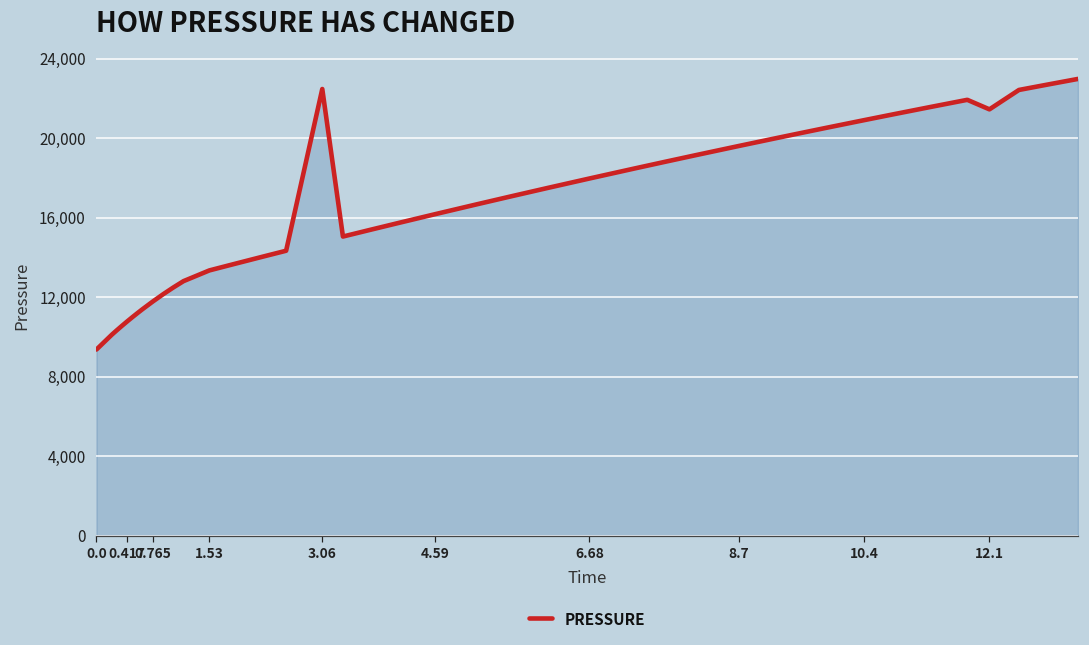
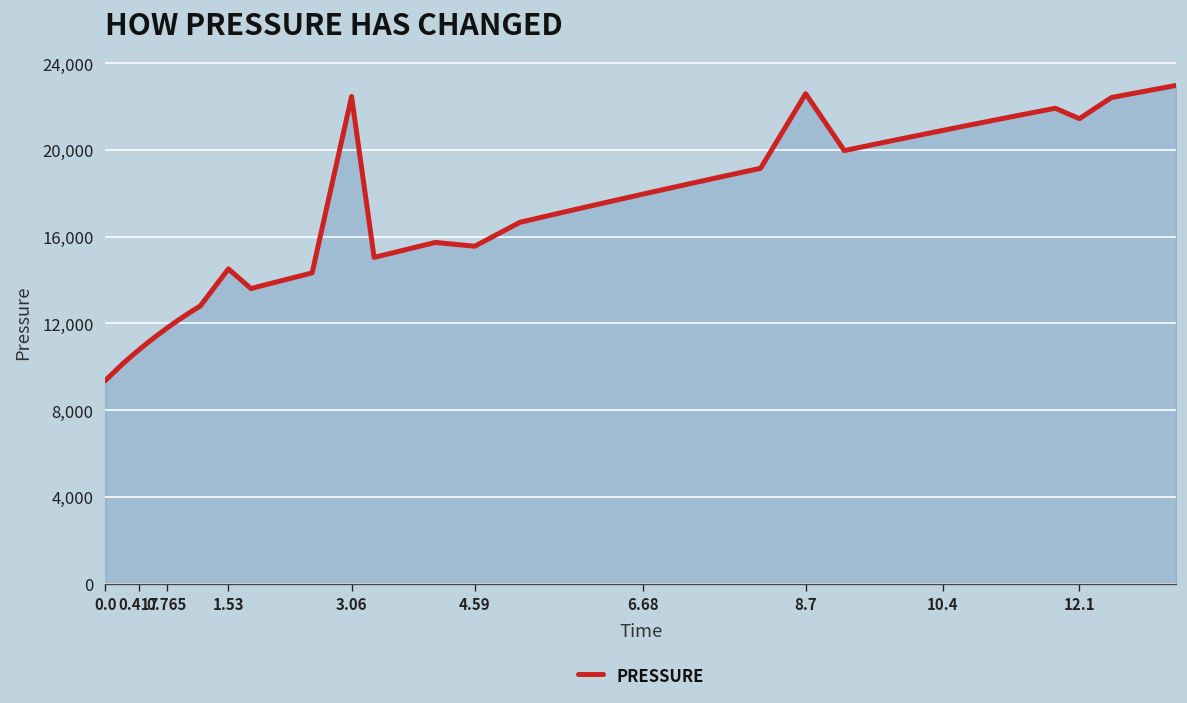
  {
    "0.0": "9,400",
-   "1.53": "13,300",
+   "1.53": "14,500",
    "3.06": "22,500",
-   "4.59": "16,200",
+   "4.59": "15,600",
    "6.68": "18,000",
-   "8.7": "19,600",
+   "8.7": "22,600",
    "10.4": "20,900",
    "12.1": "21,400"
  }
